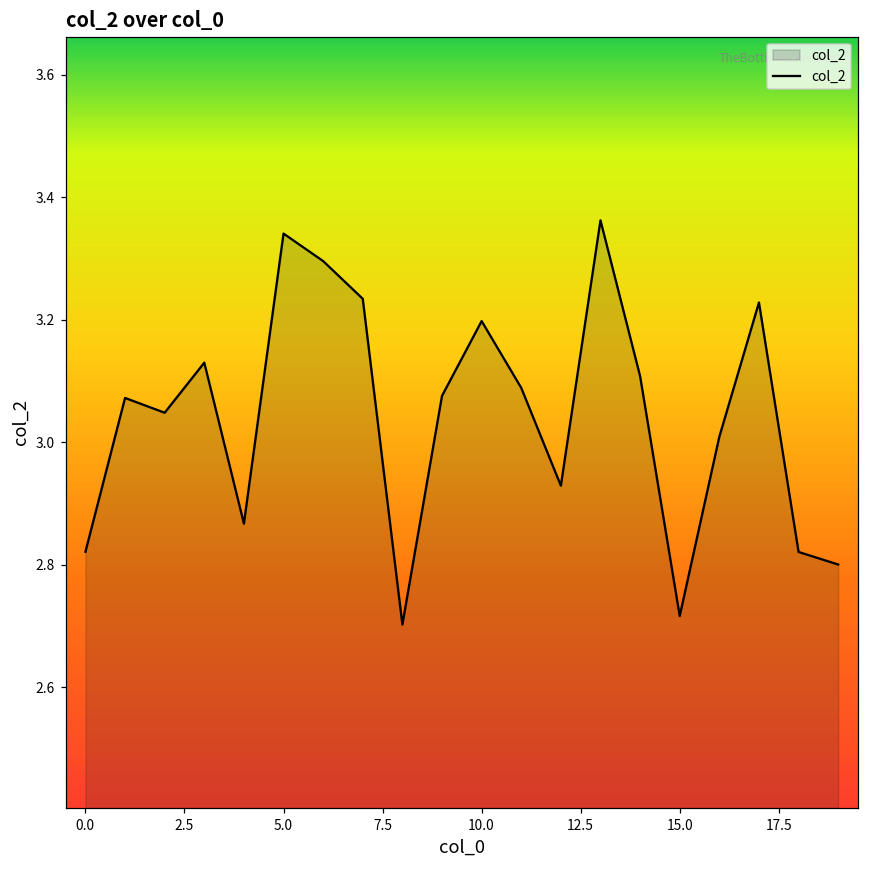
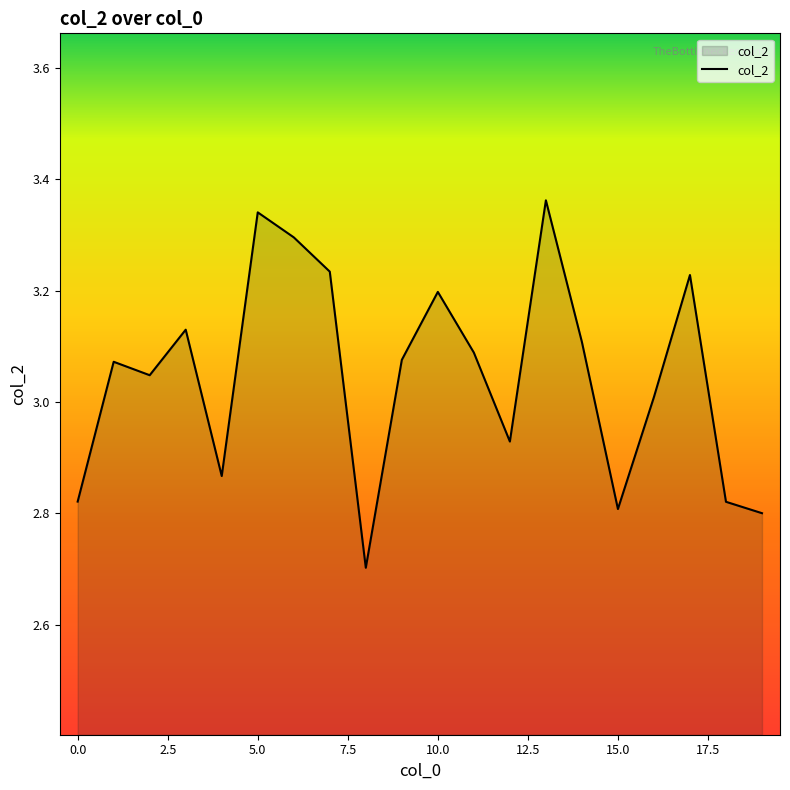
  {
    "0.0": 2.82,
    "5.0": 3.34,
    "10.0": 3.20,
-   "15.0": 2.72
+   "15.0": 2.81
  }
